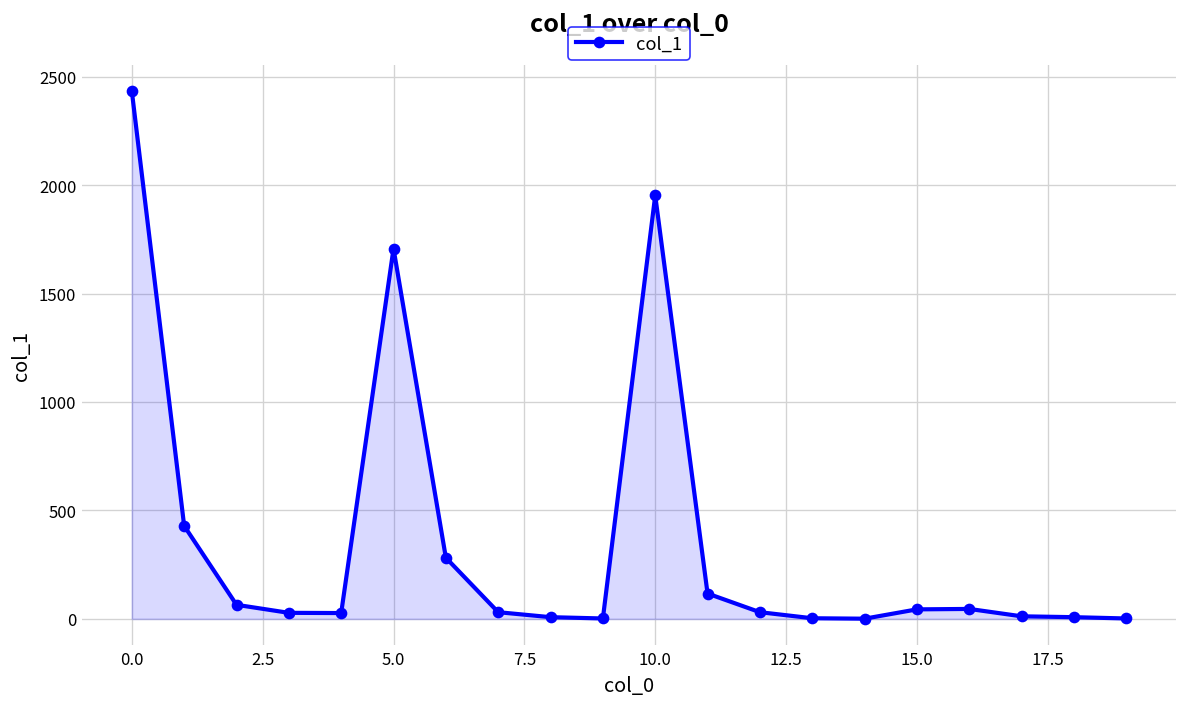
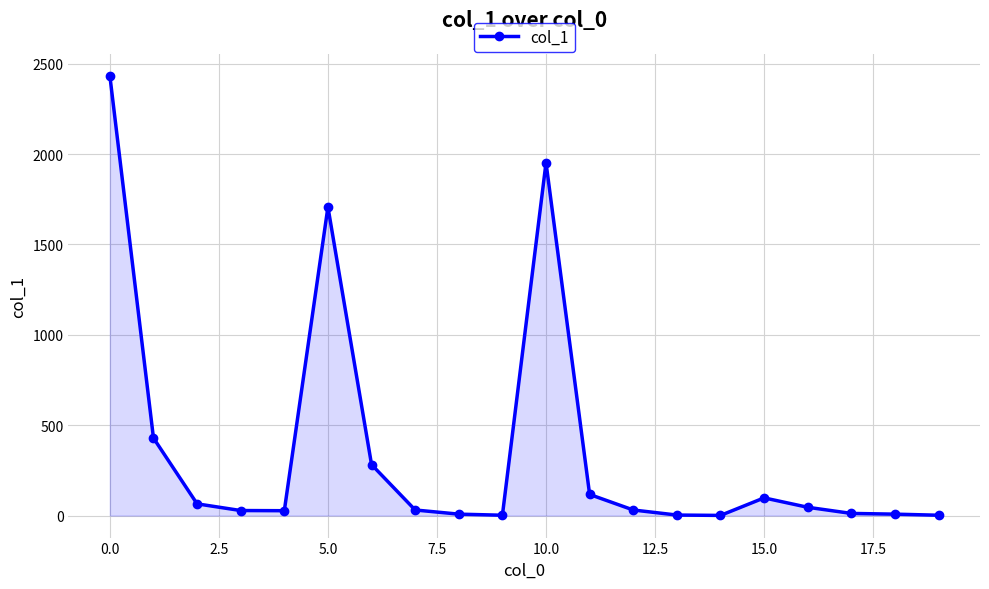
  {
    "0.0": 2430,
    "5.0": 1710,
    "10.0": 1950,
-   "15.0": 40
+   "15.0": 100
  }
